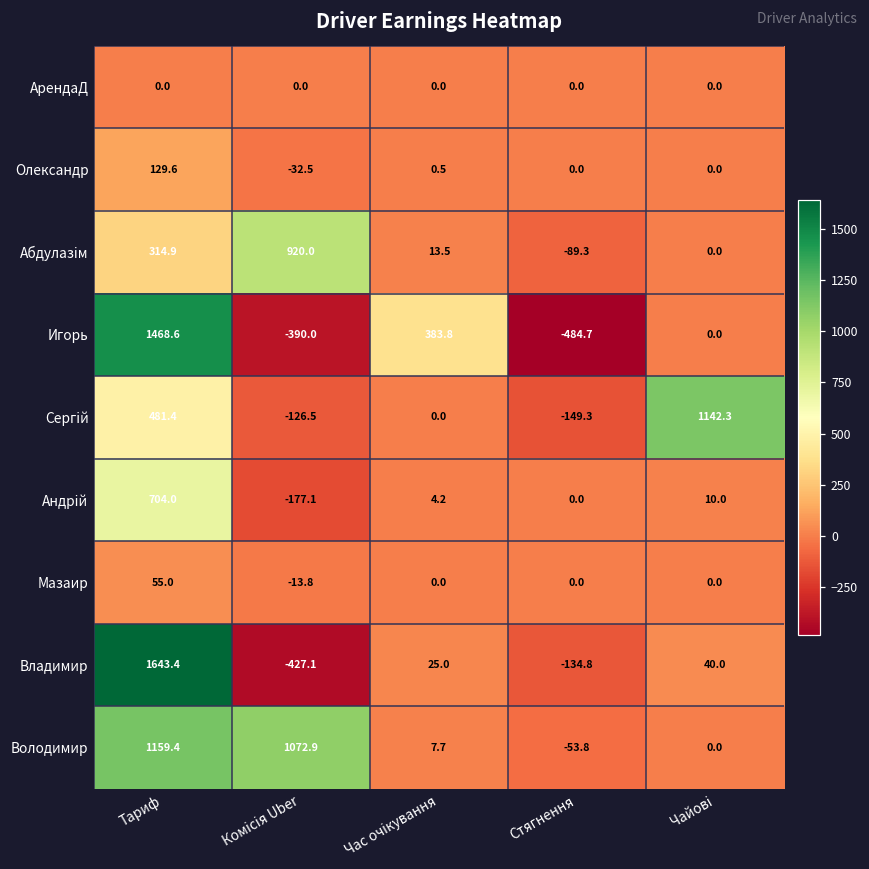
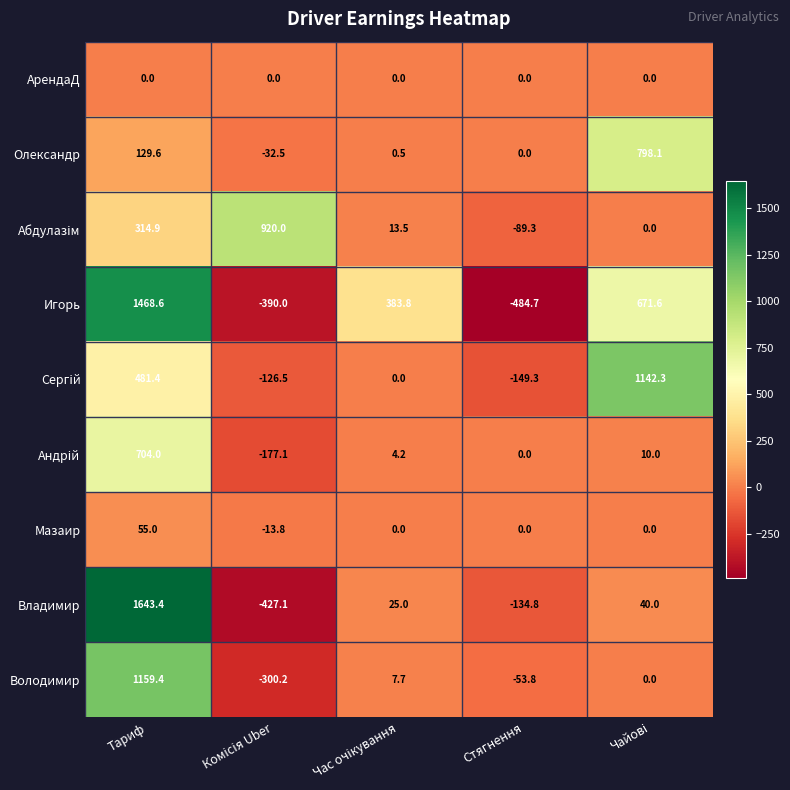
  {
    "АрендаД": {
      "Тариф": 0.0,
      "Комісія Uber": 0.0,
      "Час очікування": 0.0,
      "Стягнення": 0.0,
      "Чайові": 0.0
    },
    "Олександр": {
      "Тариф": 129.6,
      "Комісія Uber": -32.5,
      "Час очікування": 0.5,
      "Стягнення": 0.0,
-     "Чайові": 0.0
+     "Чайові": 798.1
    },
    "Абдулазім": {
      "Тариф": 314.9,
      "Комісія Uber": 920.0,
      "Час очікування": 13.5,
      "Стягнення": -89.3,
      "Чайові": 0.0
    },
    "Игорь": {
      "Тариф": 1468.6,
      "Комісія Uber": -390.0,
      "Час очікування": 383.8,
      "Стягнення": -484.7,
-     "Чайові": 0.0
+     "Чайові": 671.6
    },
    "Сергій": {
      "Тариф": 481.4,
      "Комісія Uber": -126.5,
      "Час очікування": 0.0,
      "Стягнення": -149.3,
      "Чайові": 1142.3
    },
    "Андрій": {
      "Тариф": 704.0,
      "Комісія Uber": -177.1,
      "Час очікування": 4.2,
      "Стягнення": 0.0,
      "Чайові": 10.0
    },
    "Мазаир": {
      "Тариф": 55.0,
      "Комісія Uber": -13.8,
      "Час очікування": 0.0,
      "Стягнення": 0.0,
      "Чайові": 0.0
    },
    "Владимир": {
      "Тариф": 1643.4,
      "Комісія Uber": -427.1,
      "Час очікування": 25.0,
      "Стягнення": -134.8,
      "Чайові": 40.0
    },
    "Володимир": {
      "Тариф": 1159.4,
-     "Комісія Uber": 1072.9,
+     "Комісія Uber": -300.2,
      "Час очікування": 7.7,
      "Стягнення": -53.8,
      "Чайові": 0.0
    }
  }
